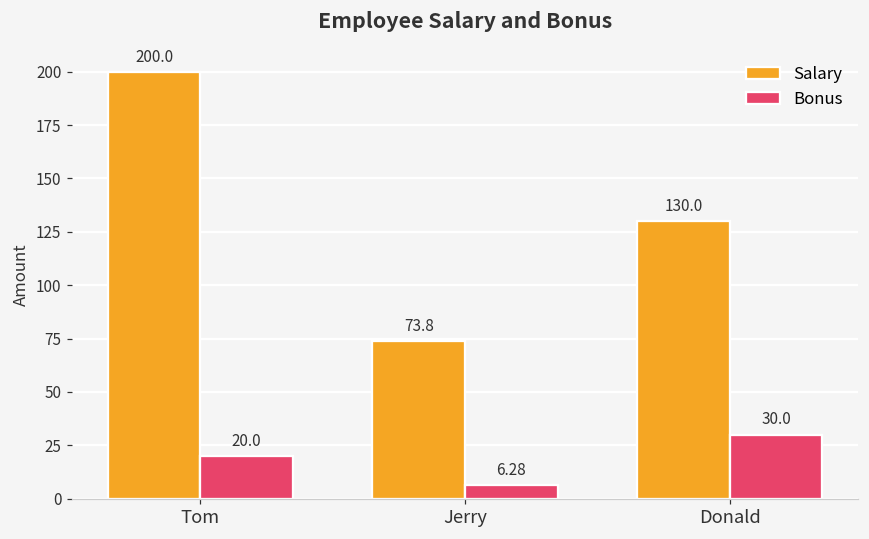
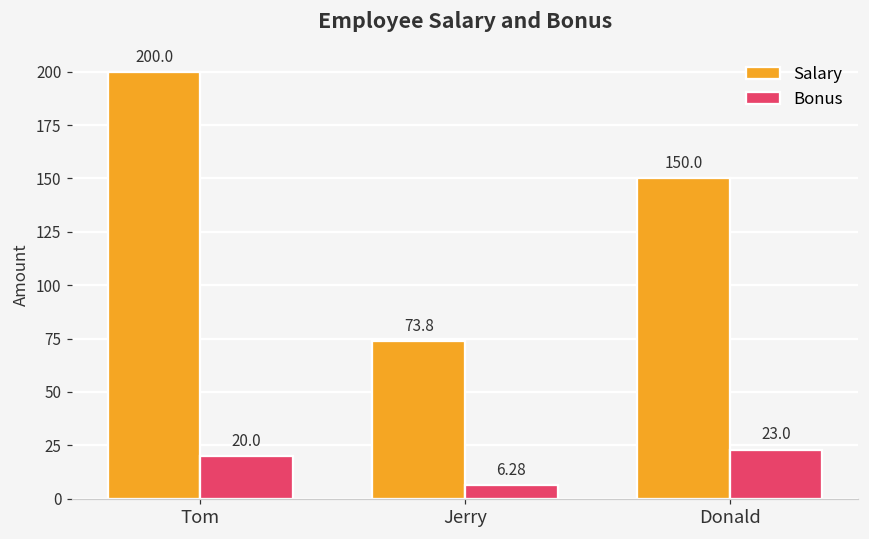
  {
    "Salary": {
      "Tom": 200.0,
      "Jerry": 73.8,
-     "Donald": 130.0
+     "Donald": 150.0
    },
    "Bonus": {
      "Tom": 20.0,
      "Jerry": 6.28,
-     "Donald": 30.0
+     "Donald": 23.0
    }
  }
